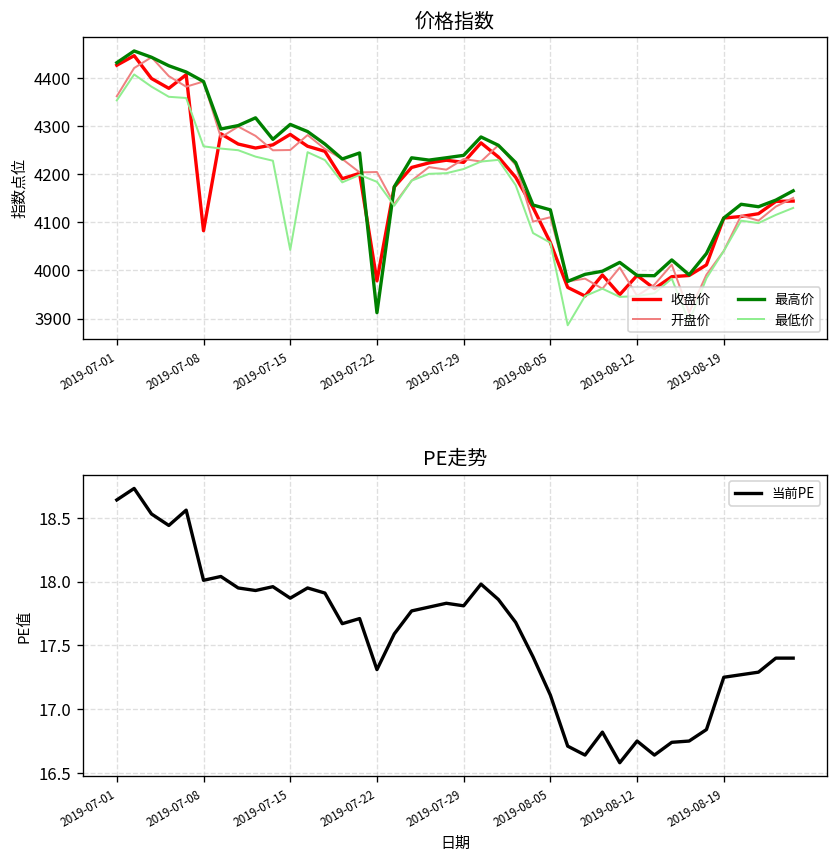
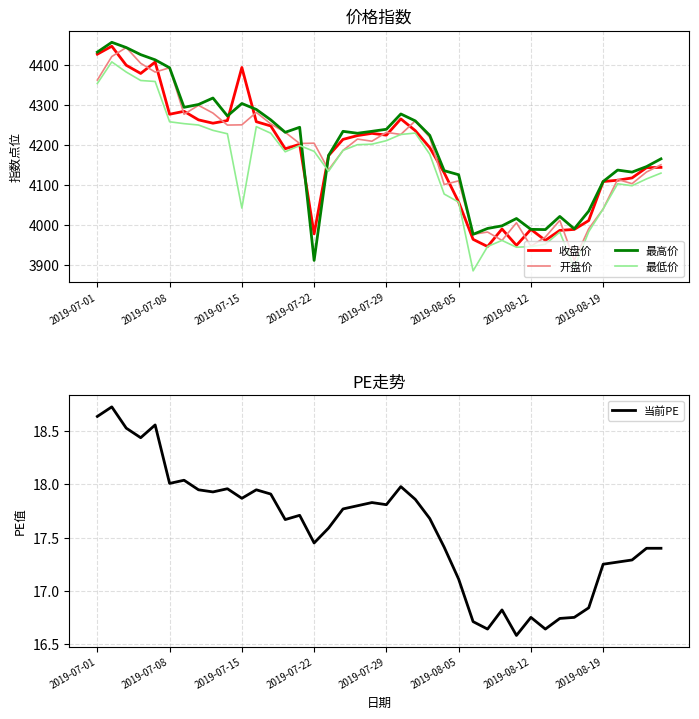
  {
    "价格指数": {
      "收盘价": {
-       "2019-07-08": 4080,
-       "2019-07-15": 4280,
+       "2019-07-08": 4280,
+       "2019-07-15": 4390,
        "2019-07-22": 3980,
        "2019-07-29": 4220
      },
      "开盘价": {
        "2019-07-01": 4360,
        "2019-07-15": 4250,
        "2019-07-22": 4200,
        "2019-07-29": 4230,
        "2019-08-05": 4110
      },
      "最高价": {
        "2019-07-15": 4300,
        "2019-07-22": 3910,
        "2019-07-29": 4240,
        "2019-08-05": 4130
      },
      "最低价": {
        "2019-07-01": 4350,
        "2019-07-08": 4260,
        "2019-07-15": 4040,
        "2019-07-22": 4180,
        "2019-07-29": 4210
      }
    },
    "PE走势": {
      "2019-07-01": 18.64,
      "2019-07-08": 18.01,
      "2019-07-15": 17.87,
-     "2019-07-22": 17.31,
+     "2019-07-22": 17.45,
      "2019-07-29": 17.81,
      "2019-08-05": 17.11,
      "2019-08-12": 16.75,
      "2019-08-19": 17.25
    }
  }
